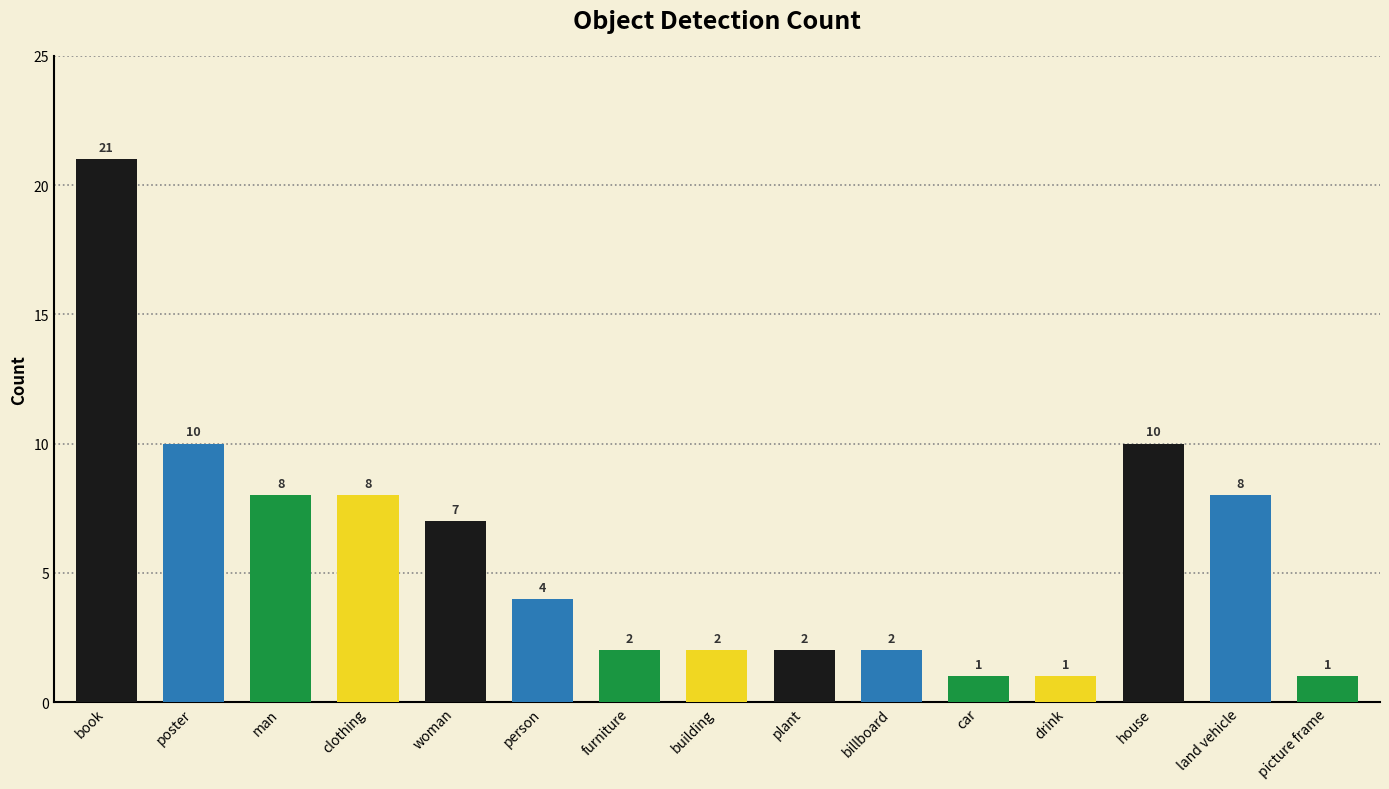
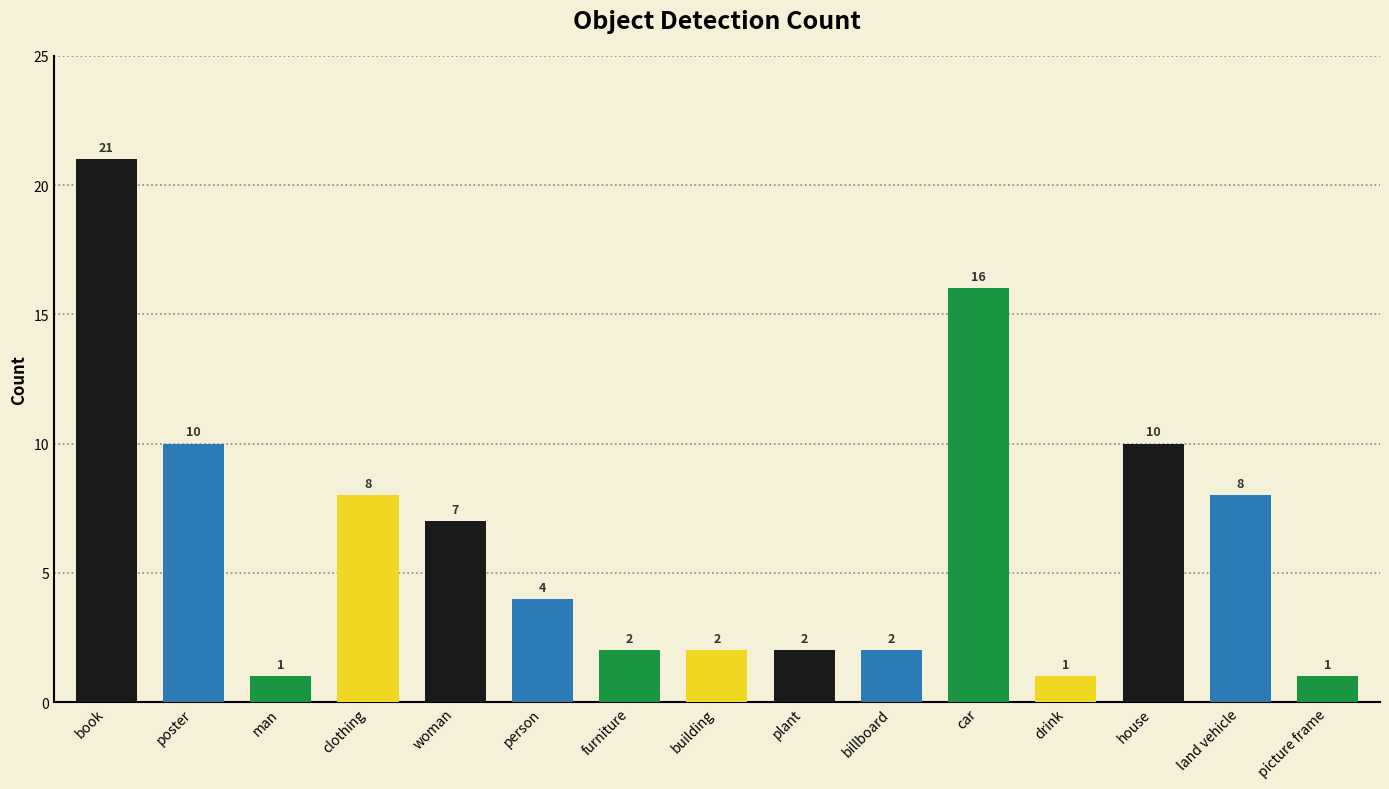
  {
    "book": 21,
    "poster": 10,
-   "man": 8,
+   "man": 1,
    "clothing": 8,
    "woman": 7,
    "person": 4,
    "furniture": 2,
    "building": 2,
    "plant": 2,
    "billboard": 2,
-   "car": 1,
+   "car": 16,
    "drink": 1,
    "house": 10,
    "land vehicle": 8,
    "picture frame": 1
  }
